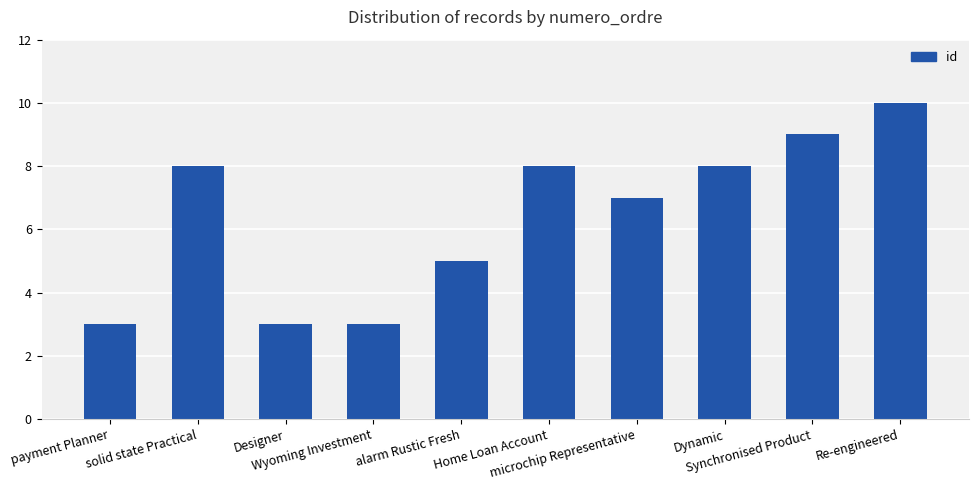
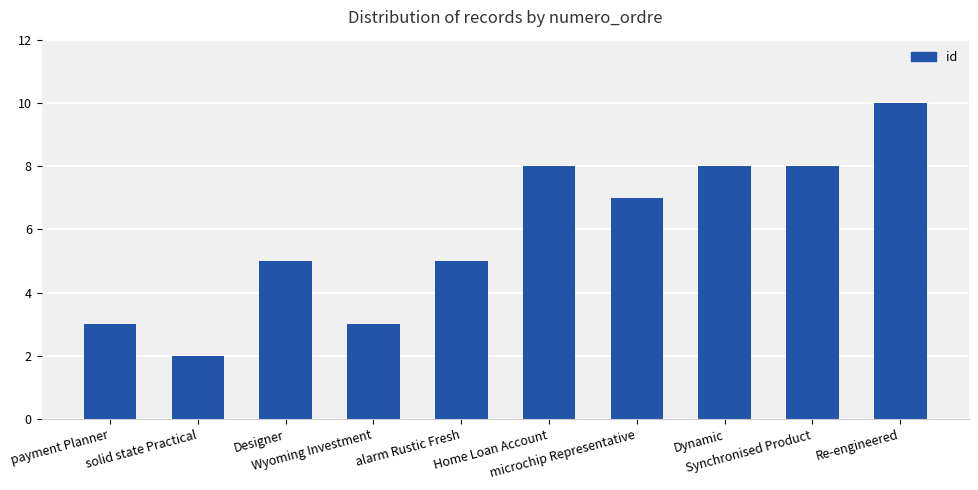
  {
    "payment Planner": 3,
-   "solid state Practical": 8,
-   "Designer": 3,
+   "solid state Practical": 2,
+   "Designer": 5,
    "Wyoming Investment": 3,
    "alarm Rustic Fresh": 5,
    "Home Loan Account": 8,
    "microchip Representative": 7,
    "Dynamic": 8,
-   "Synchronised Product": 9,
+   "Synchronised Product": 8,
    "Re-engineered": 10
  }
